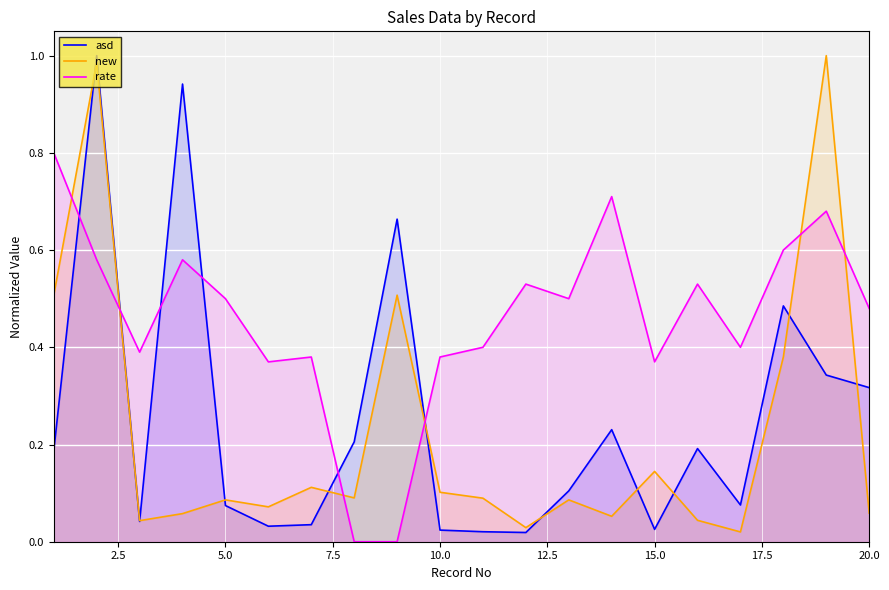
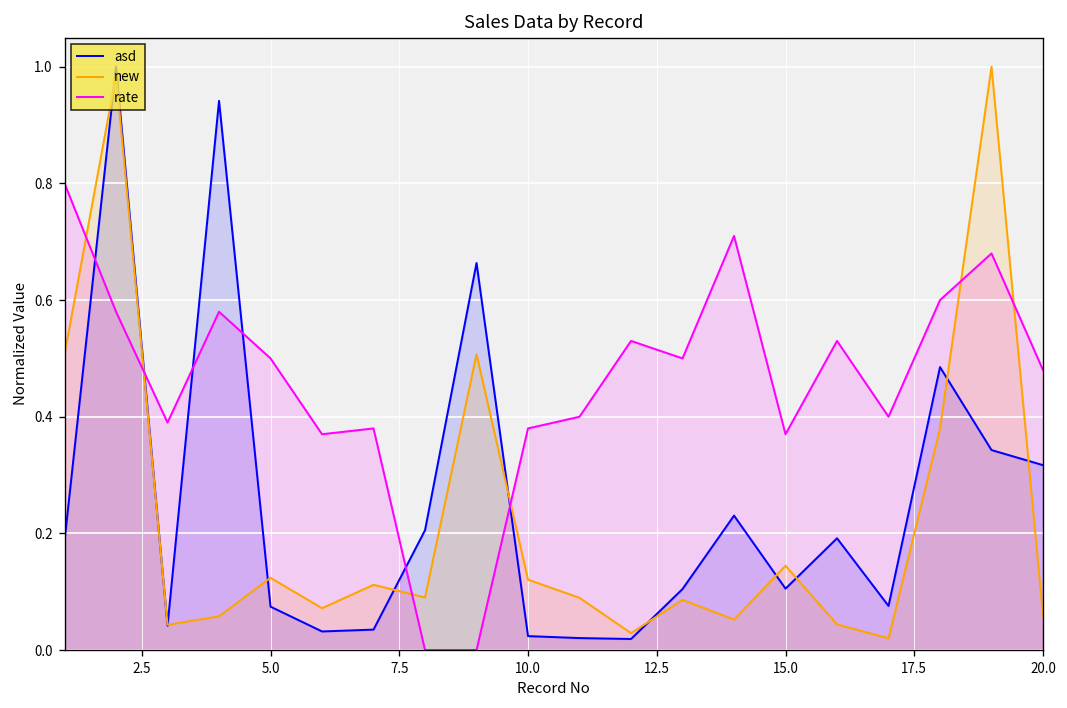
  {
    "asd": {
      "5.0": 0.07,
      "10.0": 0.02,
-     "15.0": 0.03,
+     "15.0": 0.11,
      "20.0": 0.32
    },
    "new": {
-     "5.0": 0.09,
-     "10.0": 0.10,
+     "5.0": 0.12,
+     "10.0": 0.12,
      "15.0": 0.14,
      "20.0": 0.06
    },
    "rate": {
      "5.0": 0.50,
      "10.0": 0.38,
      "15.0": 0.37,
      "20.0": 0.48
    }
  }
